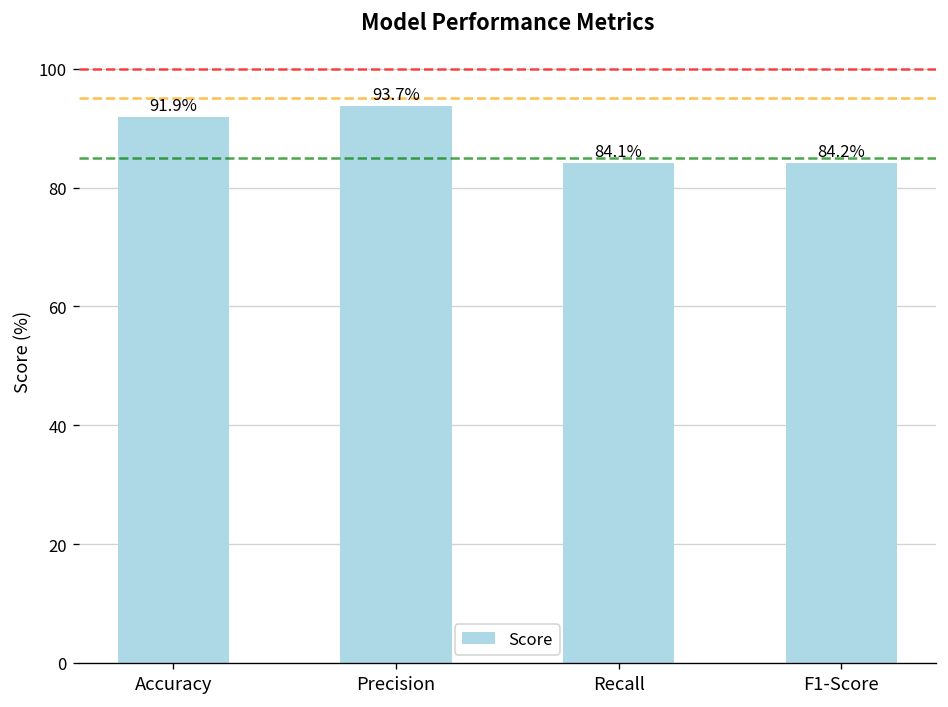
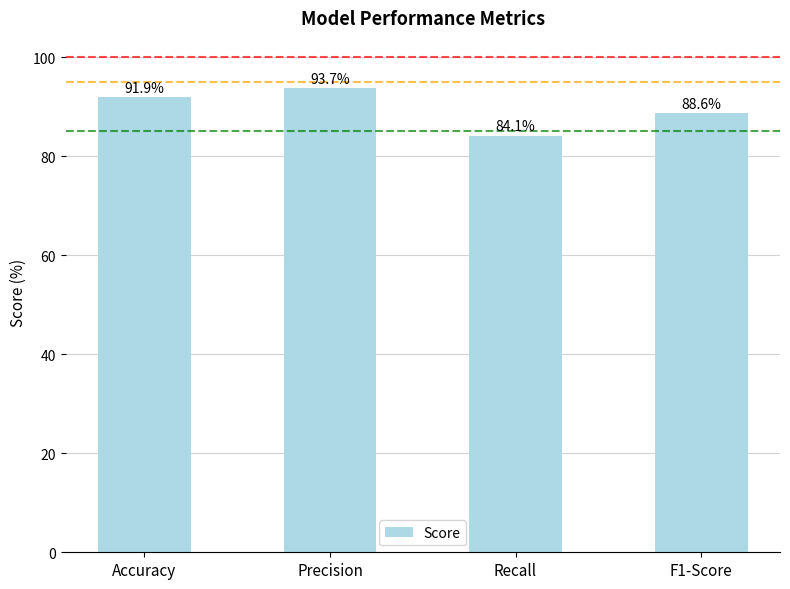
  {
    "Accuracy": "91.9%",
    "Precision": "93.7%",
    "Recall": "84.1%",
-   "F1-Score": "84.2%"
+   "F1-Score": "88.6%"
  }
